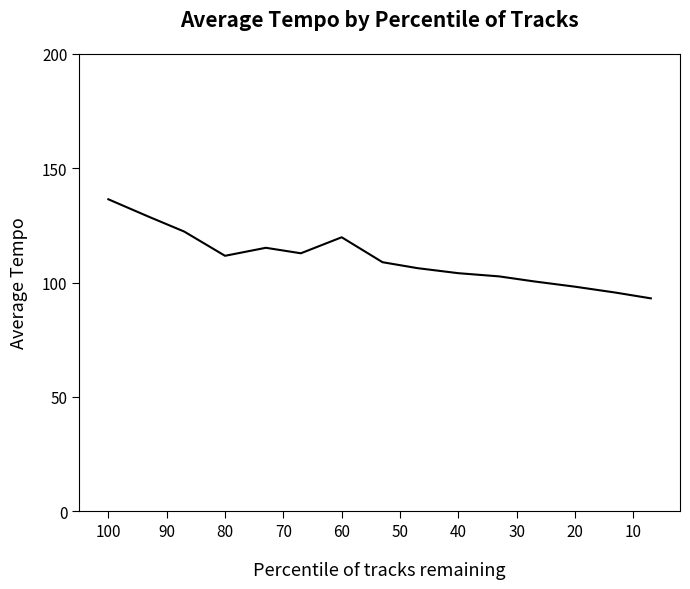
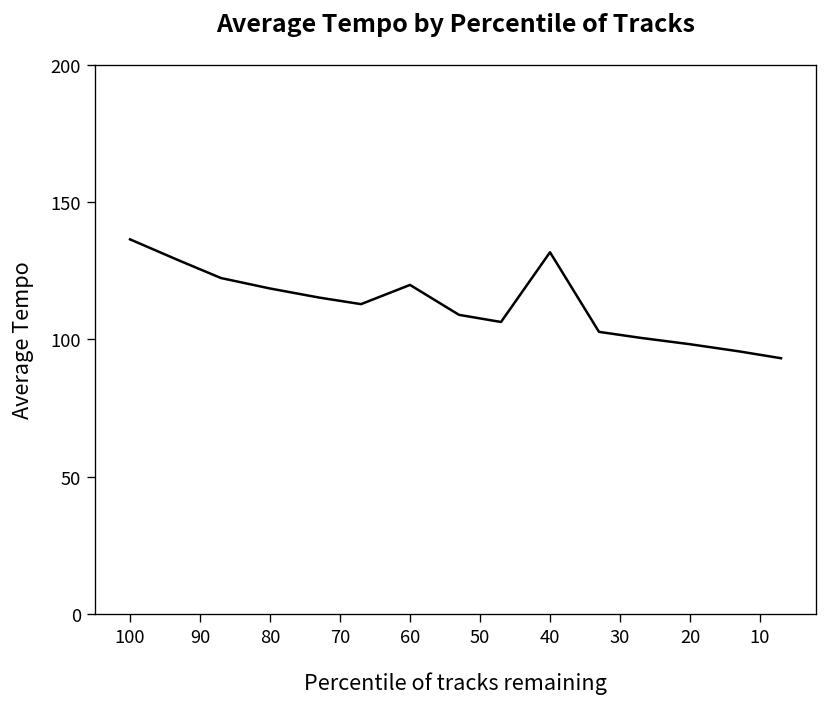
  {
    "100": 136,
-   "80": 112,
+   "80": 119,
    "60": 120,
-   "40": 104,
+   "40": 132,
    "20": 98
  }
